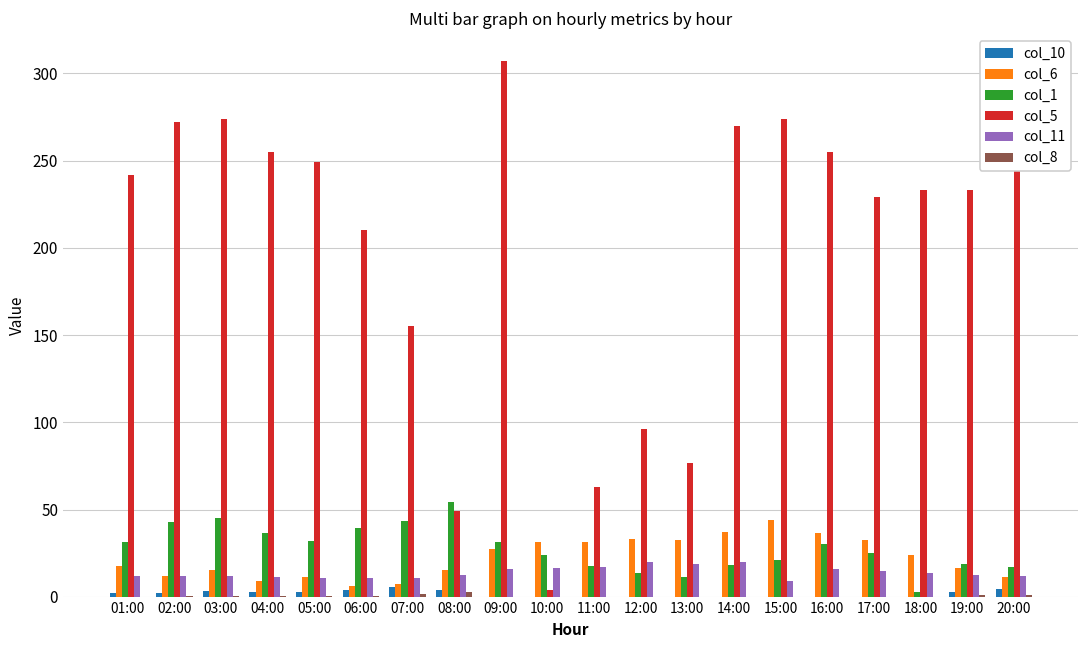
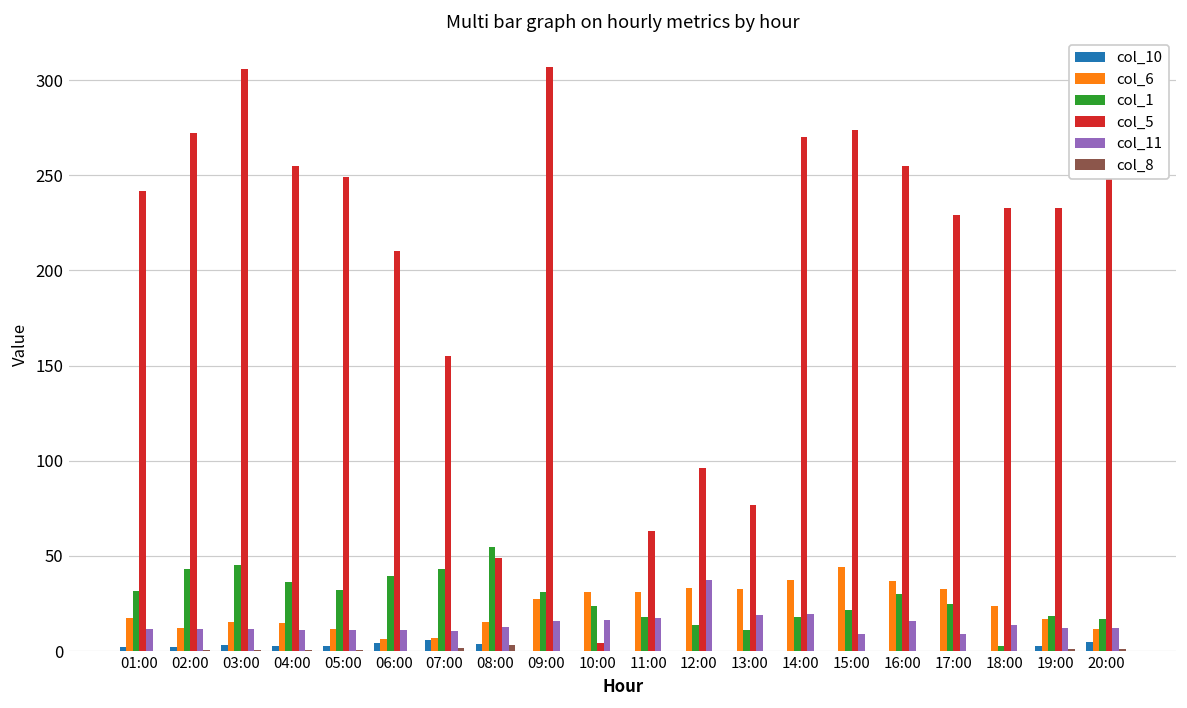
  {
    "col_10": {
      "01:00": 2,
      "02:00": 2,
      "03:00": 3,
      "04:00": 3,
      "05:00": 3,
      "06:00": 4,
      "07:00": 6,
      "08:00": 4,
      "09:00": 0,
      "10:00": 0,
      "11:00": 0,
      "12:00": 0,
      "13:00": 0,
      "14:00": 0,
      "15:00": 0,
      "16:00": 0,
      "17:00": 0,
      "18:00": 0,
      "19:00": 3,
      "20:00": 5
    },
    "col_6": {
      "01:00": 17,
      "02:00": 12,
      "03:00": 15,
-     "04:00": 9,
+     "04:00": 15,
      "05:00": 11,
      "06:00": 7,
      "07:00": 7,
      "08:00": 15,
      "09:00": 27,
      "10:00": 31,
      "11:00": 31,
      "12:00": 33,
      "13:00": 33,
      "14:00": 37,
      "15:00": 44,
      "16:00": 37,
      "17:00": 33,
      "18:00": 24,
      "19:00": 17,
      "20:00": 12
    },
    "col_1": {
      "01:00": 31,
      "02:00": 43,
      "03:00": 45,
      "04:00": 37,
      "05:00": 32,
      "06:00": 39,
      "07:00": 43,
      "08:00": 55,
      "09:00": 31,
      "10:00": 24,
      "11:00": 18,
      "12:00": 14,
      "13:00": 11,
      "14:00": 18,
      "15:00": 21,
      "16:00": 30,
      "17:00": 25,
      "18:00": 3,
      "19:00": 19,
      "20:00": 17
    },
    "col_5": {
      "01:00": 242,
      "02:00": 272,
-     "03:00": 274,
+     "03:00": 306,
      "04:00": 255,
      "05:00": 249,
      "06:00": 210,
      "07:00": 155,
      "08:00": 49,
      "09:00": 307,
      "10:00": 4,
      "11:00": 63,
      "12:00": 96,
      "13:00": 77,
      "14:00": 270,
      "15:00": 274,
      "16:00": 255,
      "17:00": 229,
      "18:00": 233,
      "19:00": 233
    },
    "col_11": {
      "01:00": 12,
      "02:00": 12,
      "03:00": 12,
      "04:00": 11,
      "05:00": 11,
      "06:00": 11,
      "07:00": 11,
      "08:00": 13,
      "09:00": 16,
      "10:00": 17,
      "11:00": 17,
-     "12:00": 20,
+     "12:00": 38,
      "13:00": 19,
      "14:00": 20,
      "15:00": 9,
      "16:00": 16,
-     "17:00": 15,
+     "17:00": 9,
      "18:00": 14,
      "19:00": 12,
      "20:00": 12
    },
    "col_8": {
      "07:00": 2,
      "08:00": 3,
      "09:00": 0,
      "10:00": 0,
      "11:00": 0,
      "12:00": 0,
      "13:00": 0,
      "14:00": 0,
      "15:00": 0,
      "16:00": 0,
      "17:00": 0,
      "18:00": 0
    }
  }
